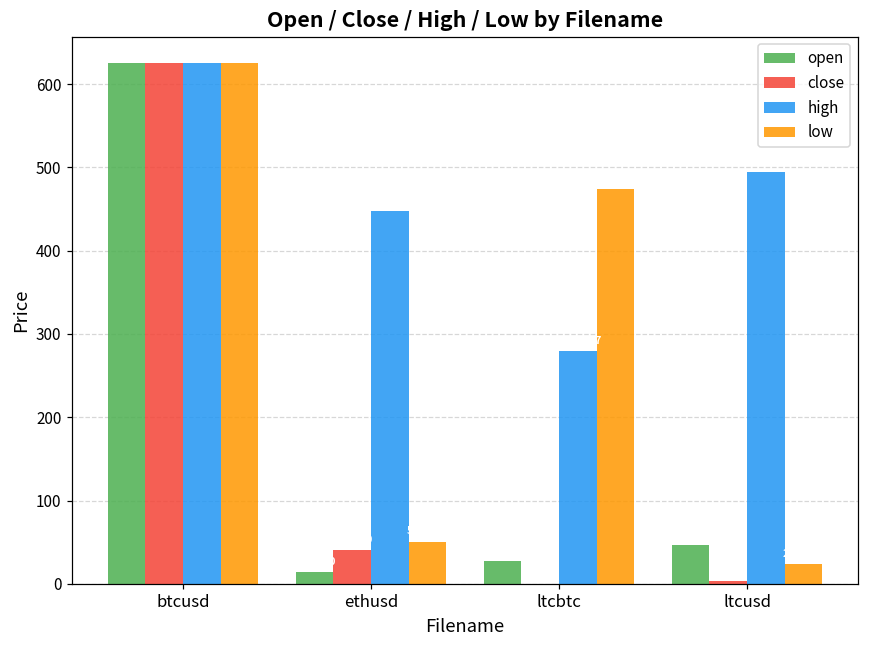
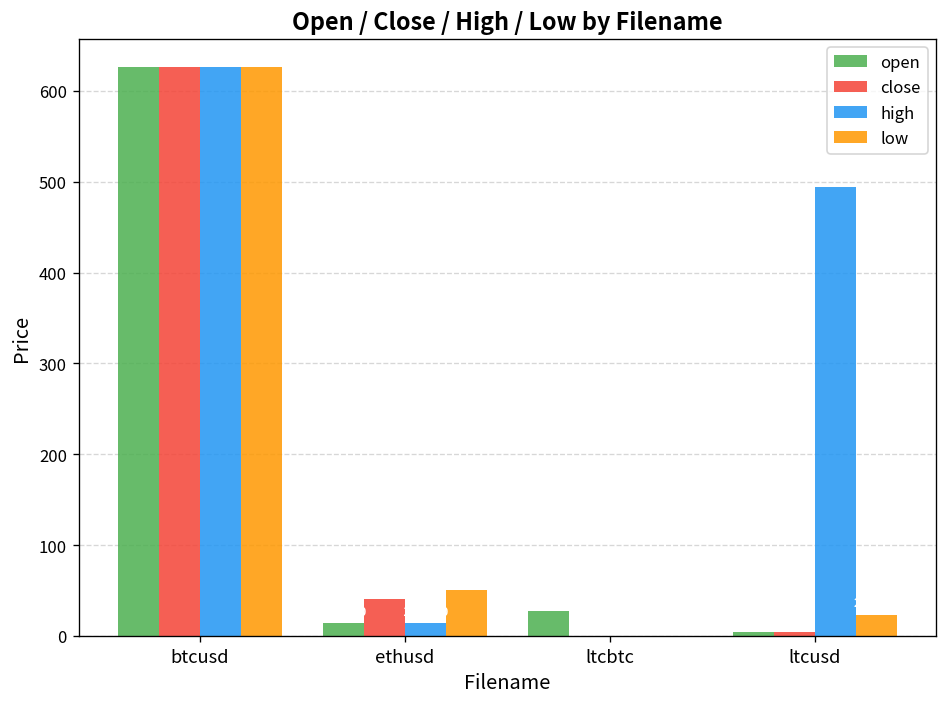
  {
    "open": {
      "btcusd": 630,
      "ethusd": 10,
      "ltcbtc": 30,
-     "ltcusd": 50
+     "ltcusd": 0
    },
    "close": {
      "btcusd": 630,
      "ethusd": 40,
      "ltcusd": 0
    },
    "high": {
      "btcusd": 630,
-     "ethusd": 450,
-     "ltcbtc": 280,
+     "ethusd": 10,
+     "ltcbtc": 0,
      "ltcusd": 490
    },
    "low": {
      "btcusd": 630,
      "ethusd": 50,
-     "ltcbtc": 470,
+     "ltcbtc": 0,
      "ltcusd": 20
    }
  }
